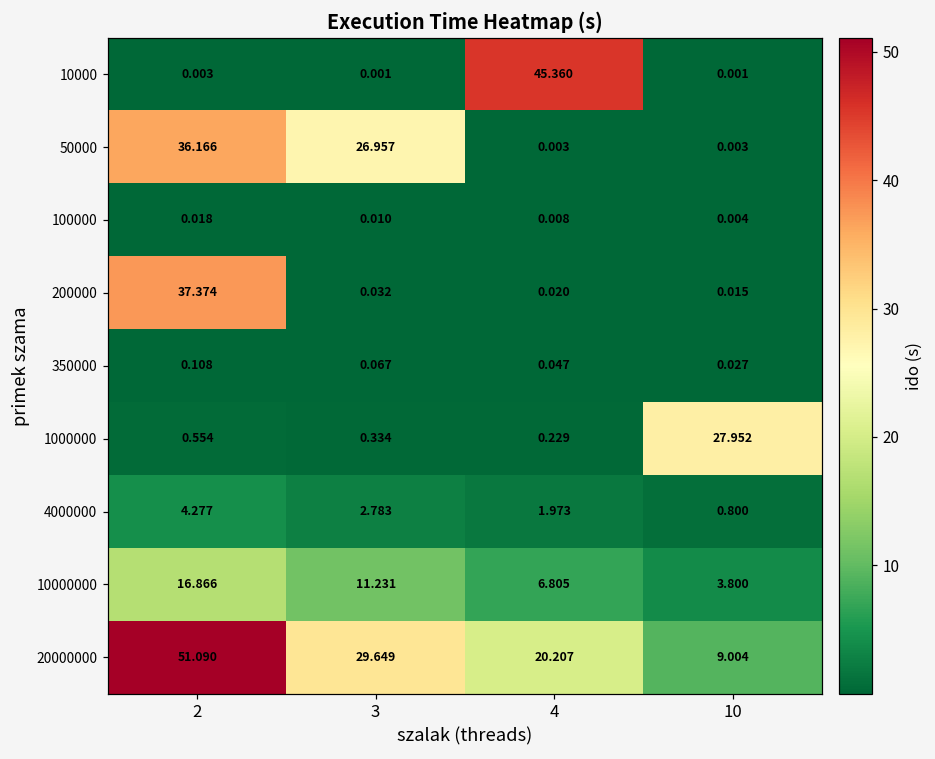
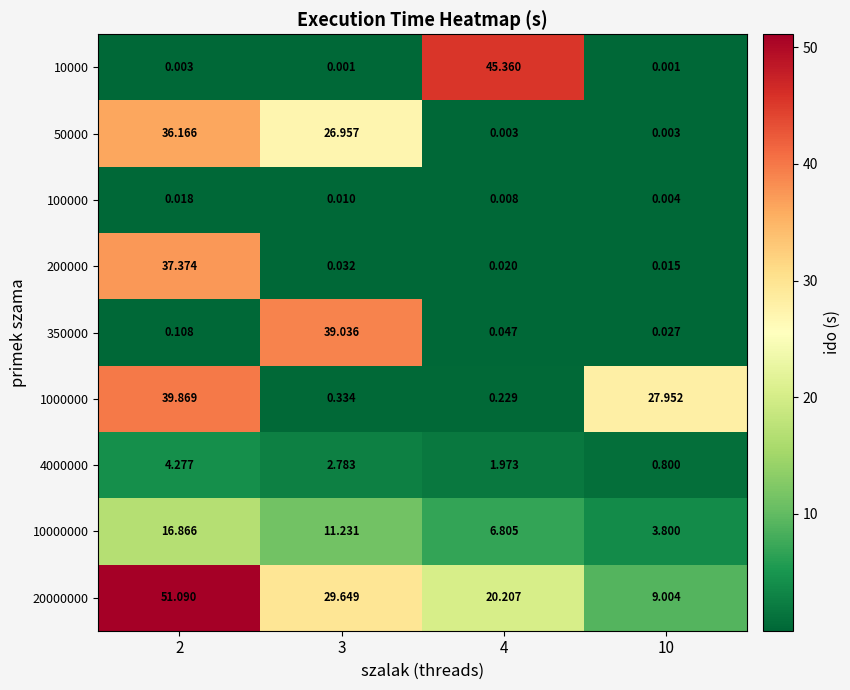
  {
    "10000": {
      "2": 0.003,
      "3": 0.001,
      "4": 45.360,
      "10": 0.001
    },
    "50000": {
      "2": 36.166,
      "3": 26.957,
      "4": 0.003,
      "10": 0.003
    },
    "100000": {
      "2": 0.018,
      "3": 0.010,
      "4": 0.008,
      "10": 0.004
    },
    "200000": {
      "2": 37.374,
      "3": 0.032,
      "4": 0.020,
      "10": 0.015
    },
    "350000": {
      "2": 0.108,
-     "3": 0.067,
+     "3": 39.036,
      "4": 0.047,
      "10": 0.027
    },
    "1000000": {
-     "2": 0.554,
+     "2": 39.869,
      "3": 0.334,
      "4": 0.229,
      "10": 27.952
    },
    "4000000": {
      "2": 4.277,
      "3": 2.783,
      "4": 1.973,
      "10": 0.800
    },
    "10000000": {
      "2": 16.866,
      "3": 11.231,
      "4": 6.805,
      "10": 3.800
    },
    "20000000": {
      "2": 51.090,
      "3": 29.649,
      "4": 20.207,
      "10": 9.004
    }
  }
